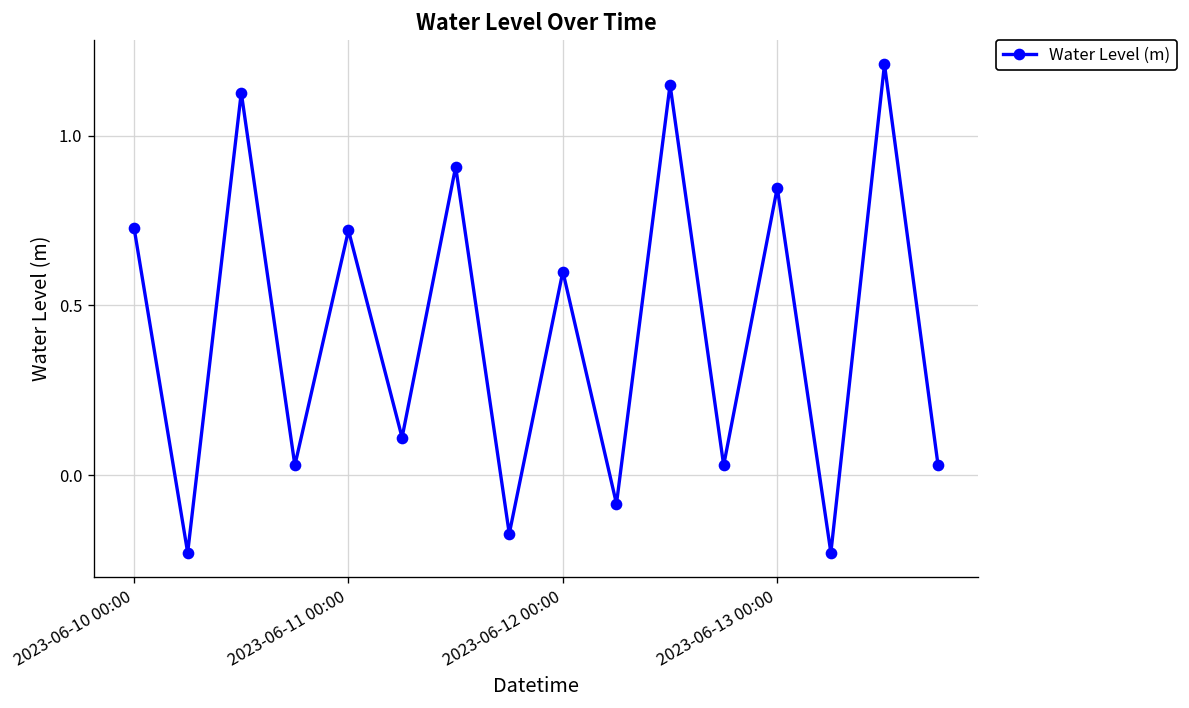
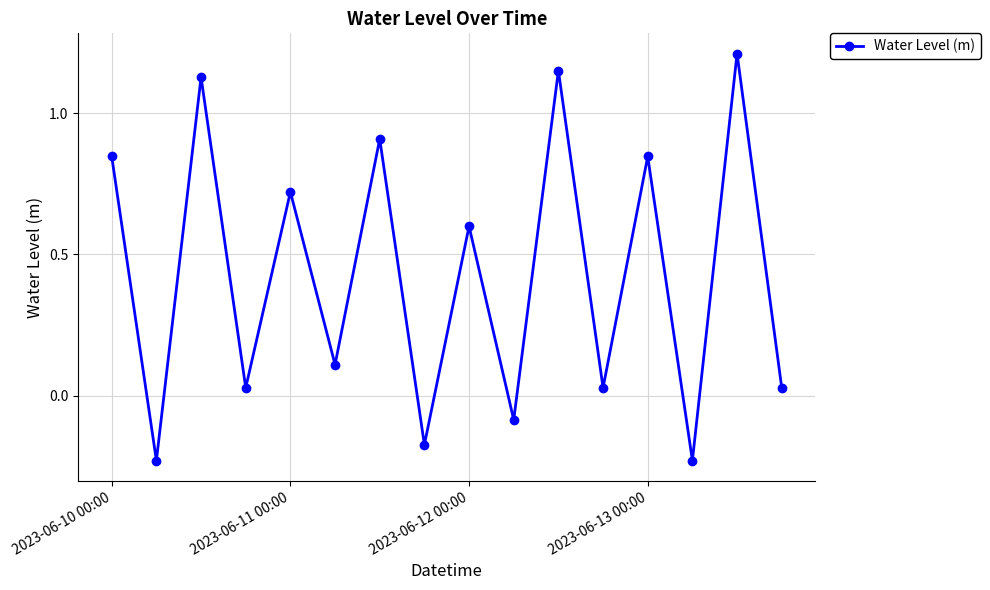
  {
-   "2023-06-10 00:00": 0.73,
+   "2023-06-10 00:00": 0.85,
    "2023-06-11 00:00": 0.72,
    "2023-06-12 00:00": 0.60,
    "2023-06-13 00:00": 0.85
  }
